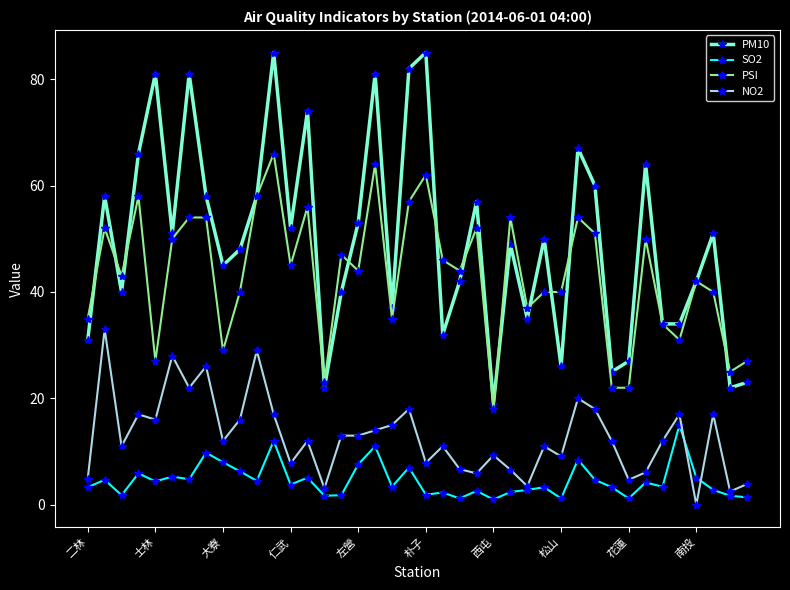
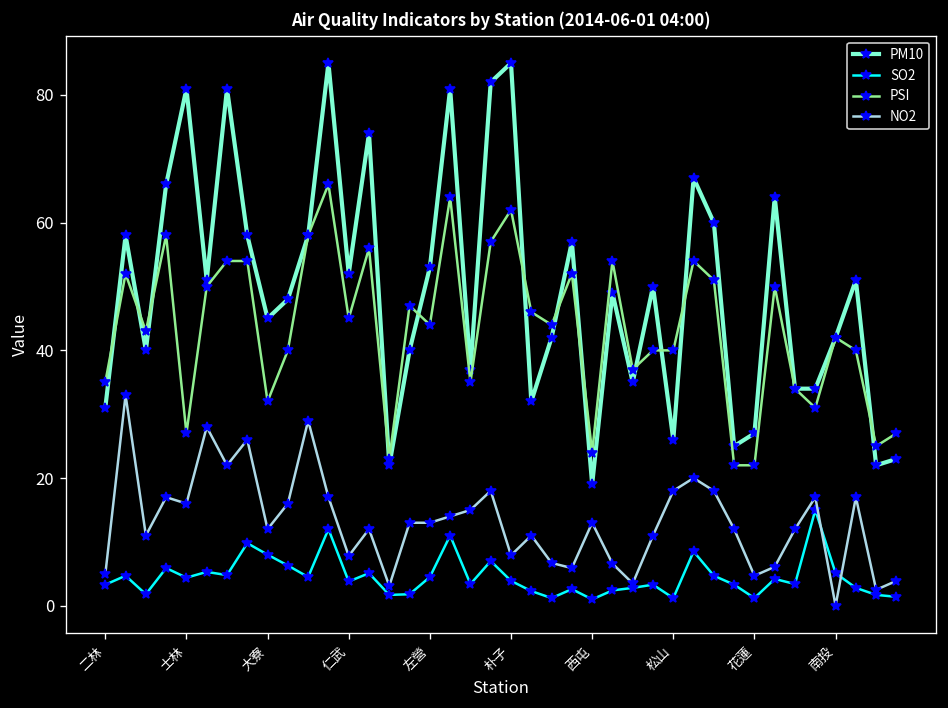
  {
    "PM10": {
      "二林": 31,
      "士林": 81,
      "大寮": 45,
      "仁武": 52,
      "左營": 53,
      "朴子": 85,
      "西屯": 19,
      "松山": 26,
      "花蓮": 27
    },
    "SO2": {
      "二林": 3,
      "士林": 4,
      "大寮": 8,
      "仁武": 4,
-     "左營": 8,
-     "朴子": 2,
+     "左營": 5,
+     "朴子": 4,
      "西屯": 1,
      "松山": 1,
      "花蓮": 1,
      "南投": 5
    },
    "PSI": {
      "二林": 35,
      "士林": 27,
-     "大寮": 29,
+     "大寮": 32,
      "仁武": 45,
      "左營": 44,
      "朴子": 62,
-     "西屯": 18,
+     "西屯": 24,
      "松山": 40,
      "花蓮": 22
    },
    "NO2": {
      "二林": 5,
      "士林": 16,
      "大寮": 12,
      "仁武": 8,
      "左營": 13,
      "朴子": 8,
-     "西屯": 9,
-     "松山": 9,
+     "西屯": 13,
+     "松山": 18,
      "花蓮": 5,
      "南投": 0
    }
  }
